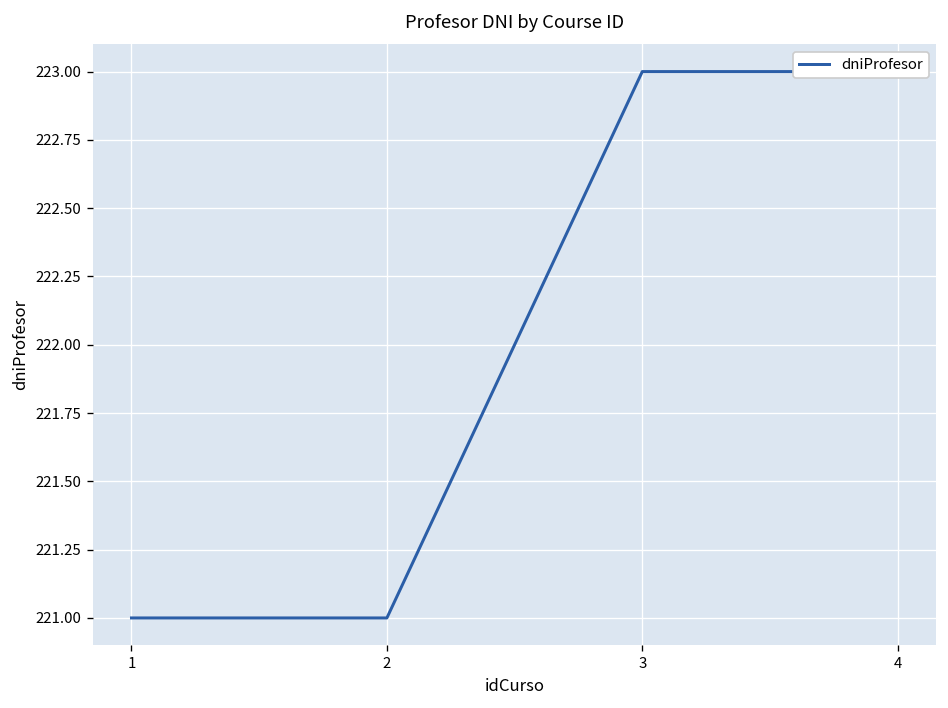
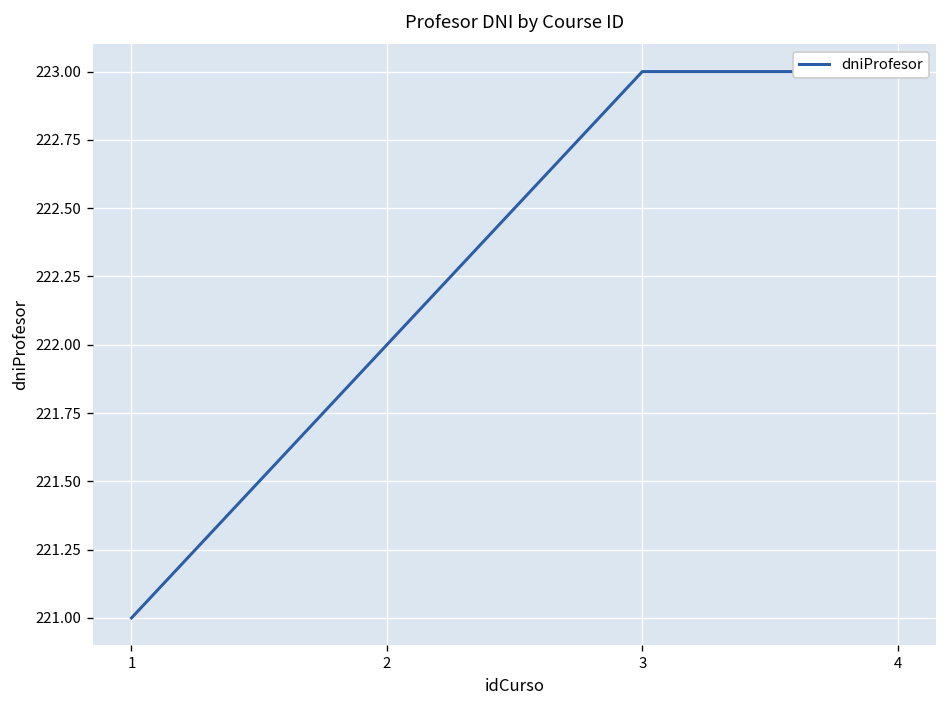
  {
    "1": 221,
-   "2": 221,
+   "2": 222,
    "3": 223
  }
